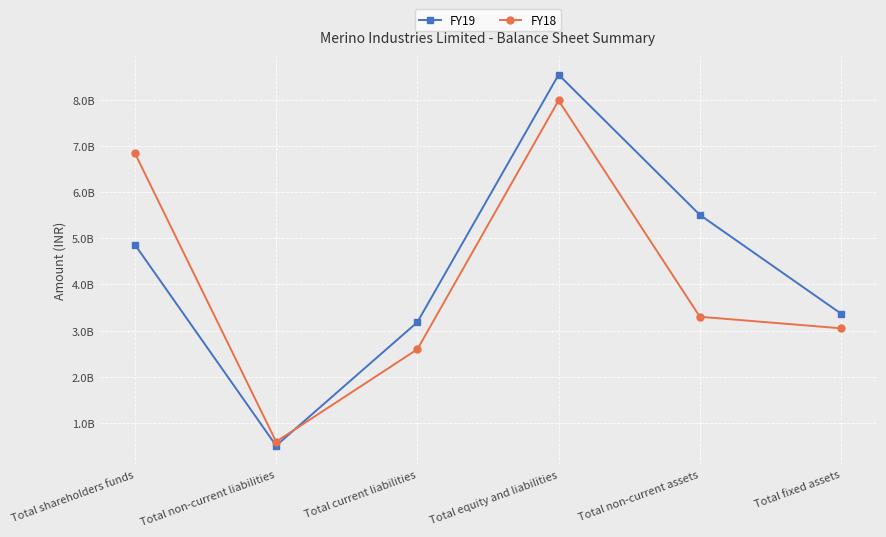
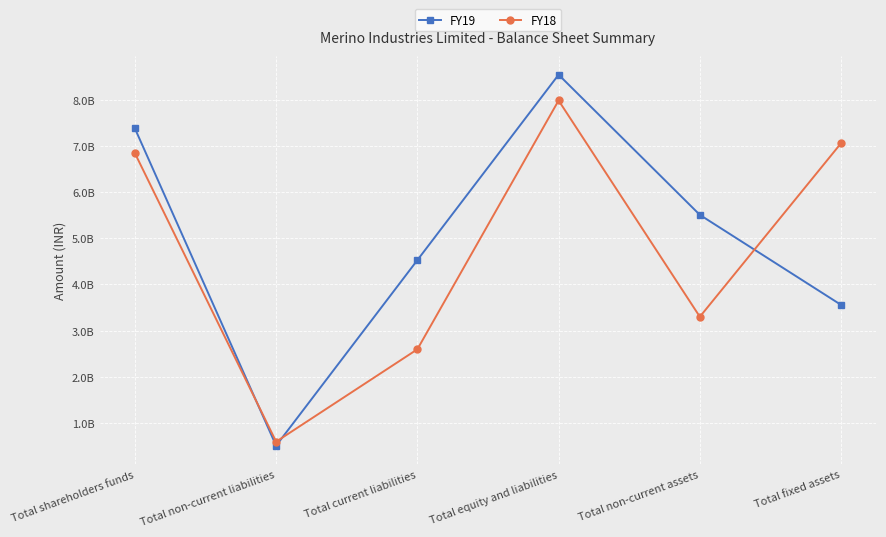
  {
    "FY19": {
-     "Total shareholders funds": 4900000000,
+     "Total shareholders funds": 7400000000,
      "Total non-current liabilities": 500000000,
-     "Total current liabilities": 3200000000,
+     "Total current liabilities": 4500000000,
      "Total equity and liabilities": 8500000000,
      "Total non-current assets": 5500000000,
-     "Total fixed assets": 3400000000
+     "Total fixed assets": 3600000000
    },
    "FY18": {
      "Total shareholders funds": 6800000000,
      "Total non-current liabilities": 600000000,
      "Total current liabilities": 2600000000,
      "Total equity and liabilities": 8000000000,
      "Total non-current assets": 3300000000,
-     "Total fixed assets": 3000000000
+     "Total fixed assets": 7100000000
    }
  }
